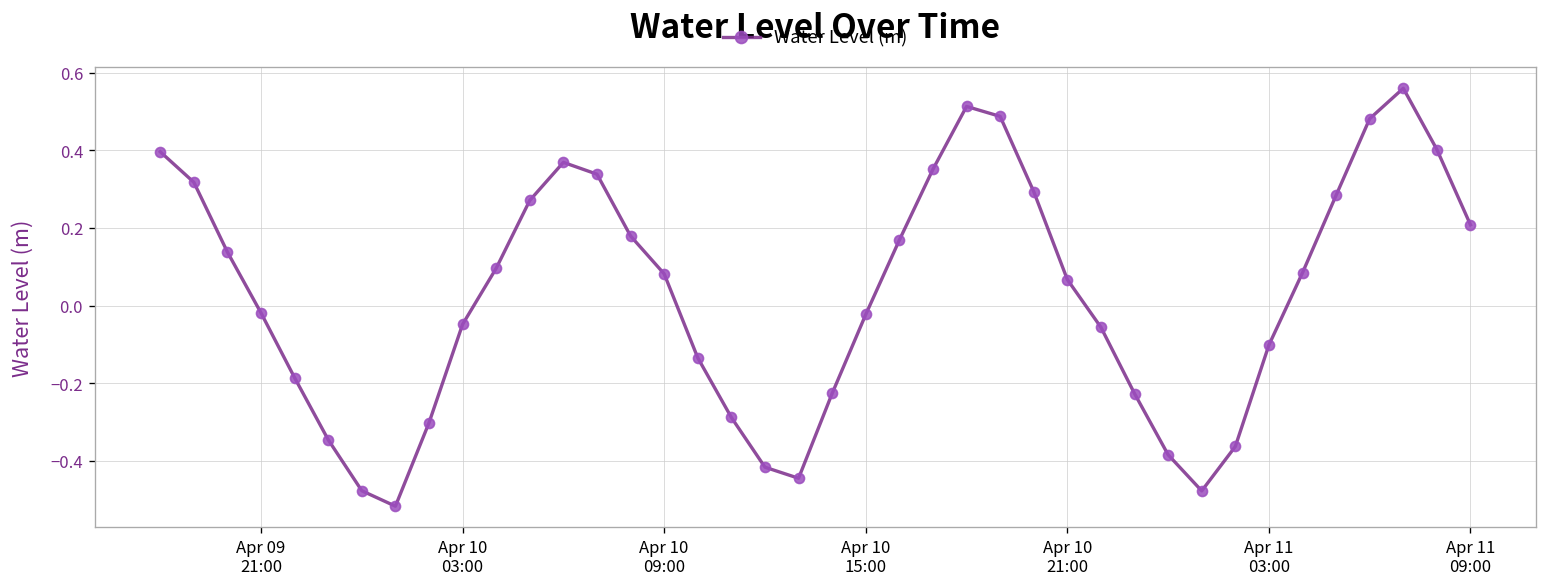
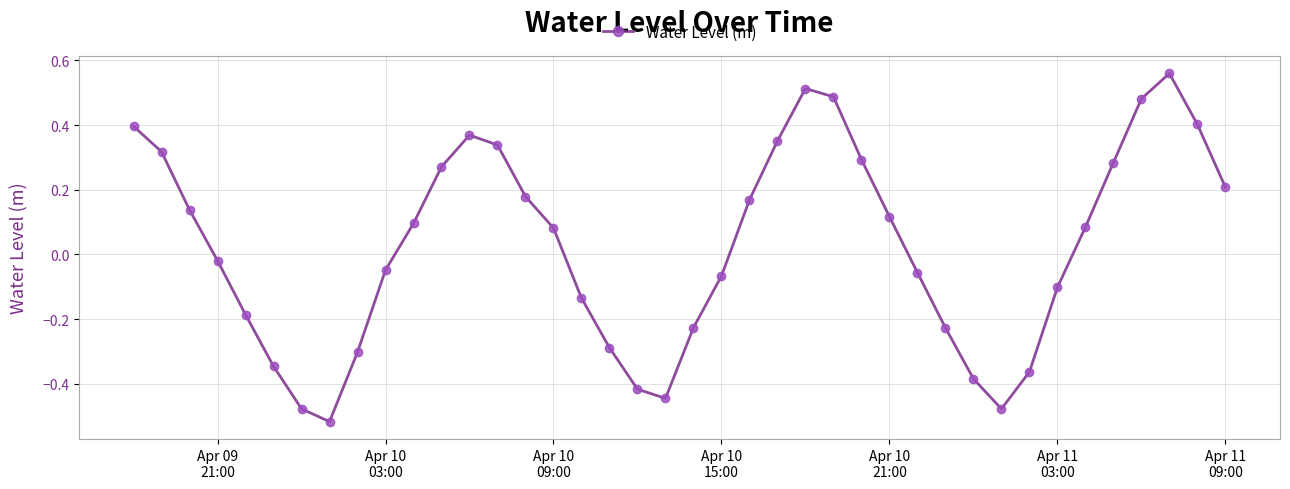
  {
    "Apr 09 21:00": -0.02,
    "Apr 10 03:00": -0.05,
    "Apr 10 09:00": 0.08,
-   "Apr 10 15:00": -0.02,
-   "Apr 10 21:00": 0.07,
+   "Apr 10 15:00": -0.07,
+   "Apr 10 21:00": 0.12,
    "Apr 11 03:00": -0.10,
    "Apr 11 09:00": 0.21
  }
